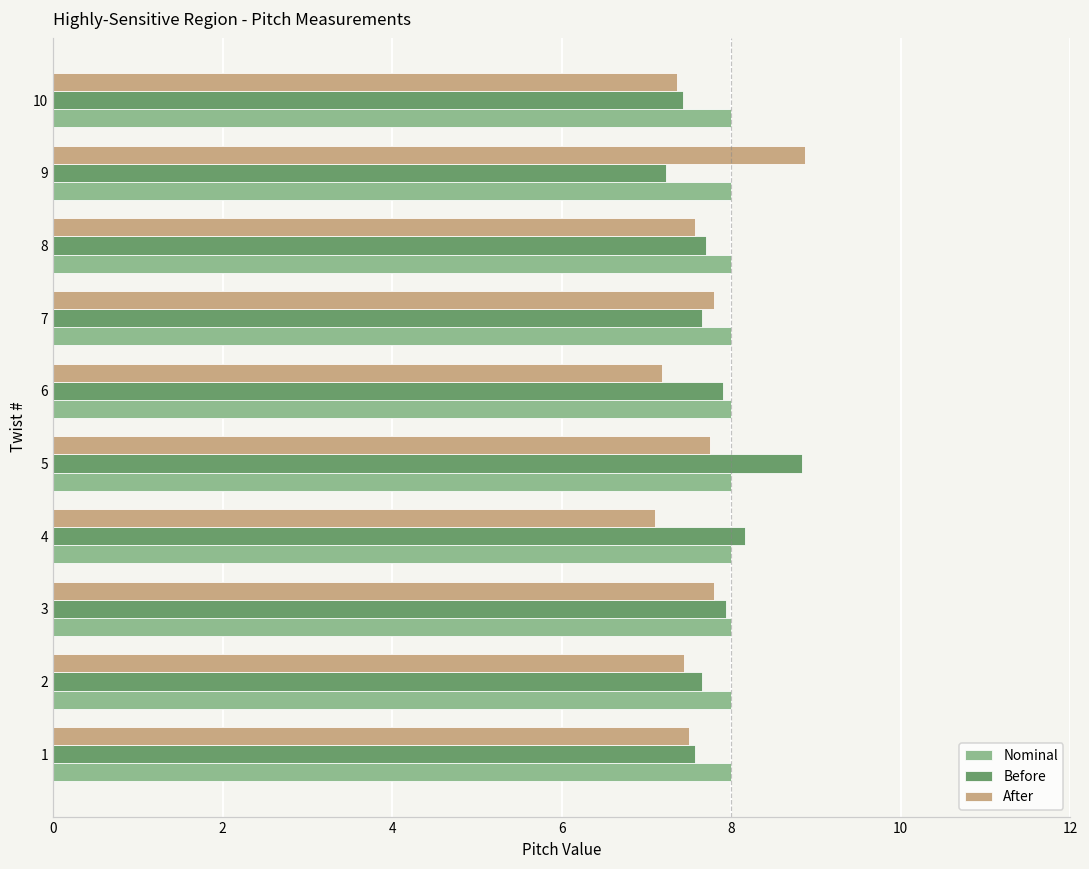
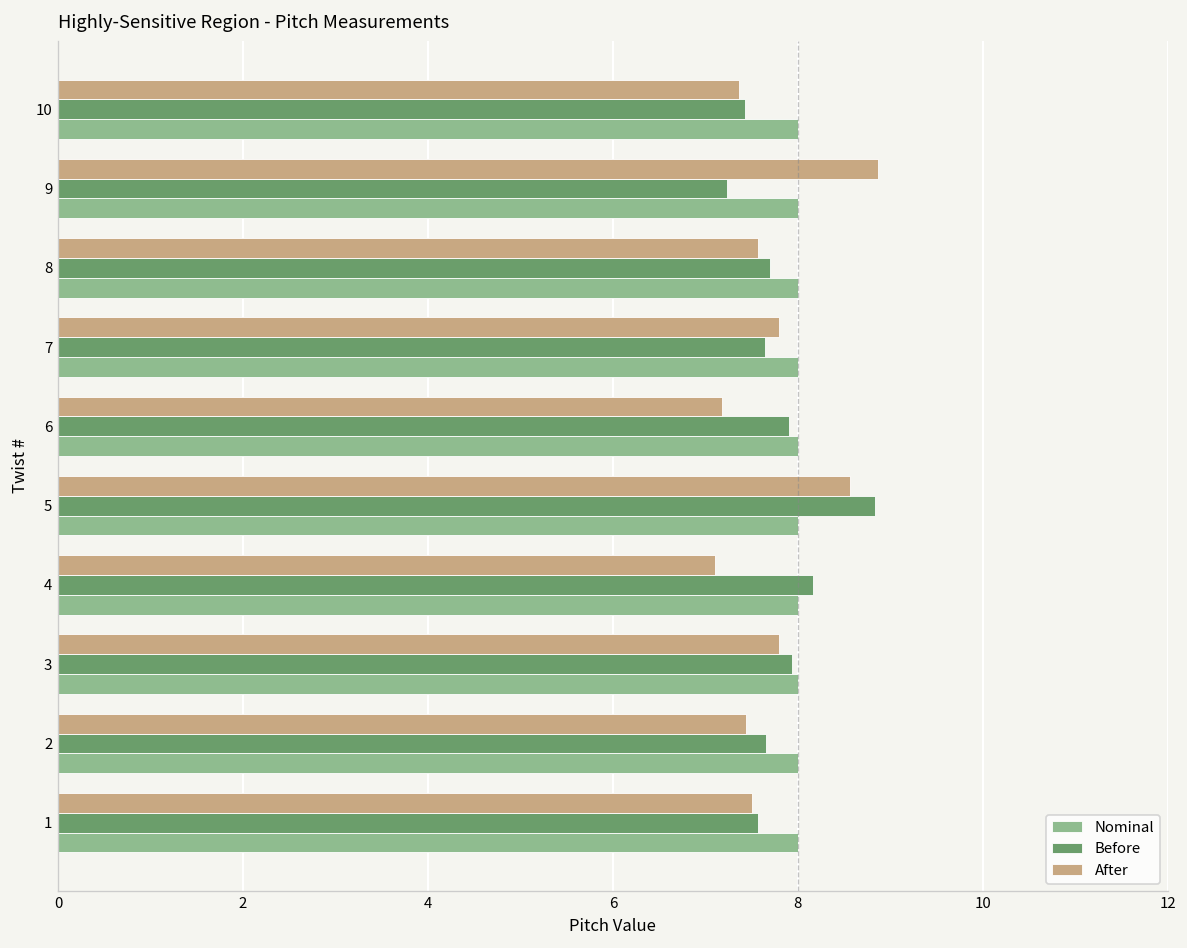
  {
    "After": {
      "10": 7.4,
      "9": 8.9,
      "8": 7.6,
      "7": 7.8,
      "6": 7.2,
-     "5": 7.8,
+     "5": 8.6,
      "4": 7.1,
      "3": 7.8,
      "2": 7.4,
      "1": 7.5
    }
  }
